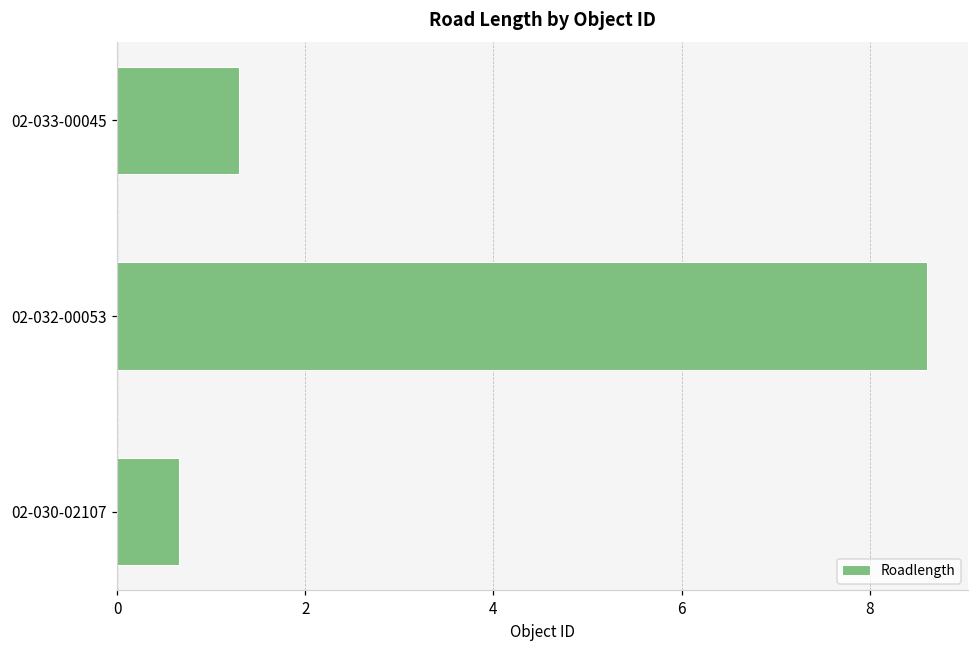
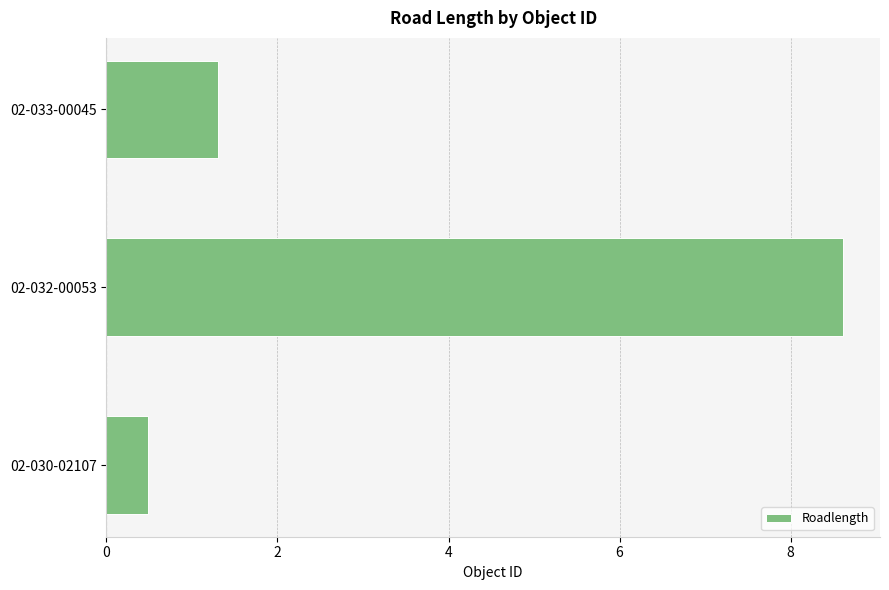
  {
    "02-033-00045": 1.3,
    "02-032-00053": 8.6,
-   "02-030-02107": 0.7
+   "02-030-02107": 0.5
  }
